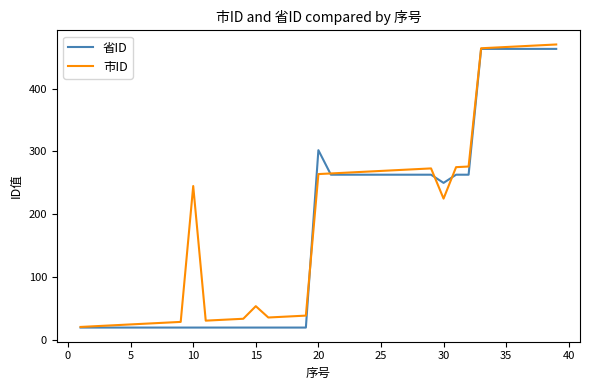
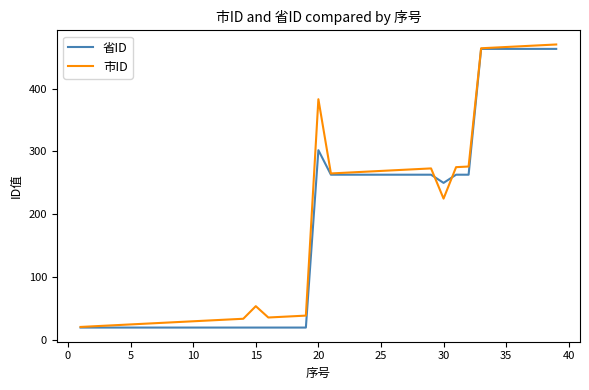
  {
    "省ID": {
      "5": 20,
      "10": 20,
      "15": 20,
      "20": 300,
      "25": 260,
      "30": 250
    },
    "市ID": {
      "5": 30,
-     "10": 250,
+     "10": 30,
      "15": 50,
-     "20": 260,
+     "20": 380,
      "25": 270,
      "30": 230
    }
  }
